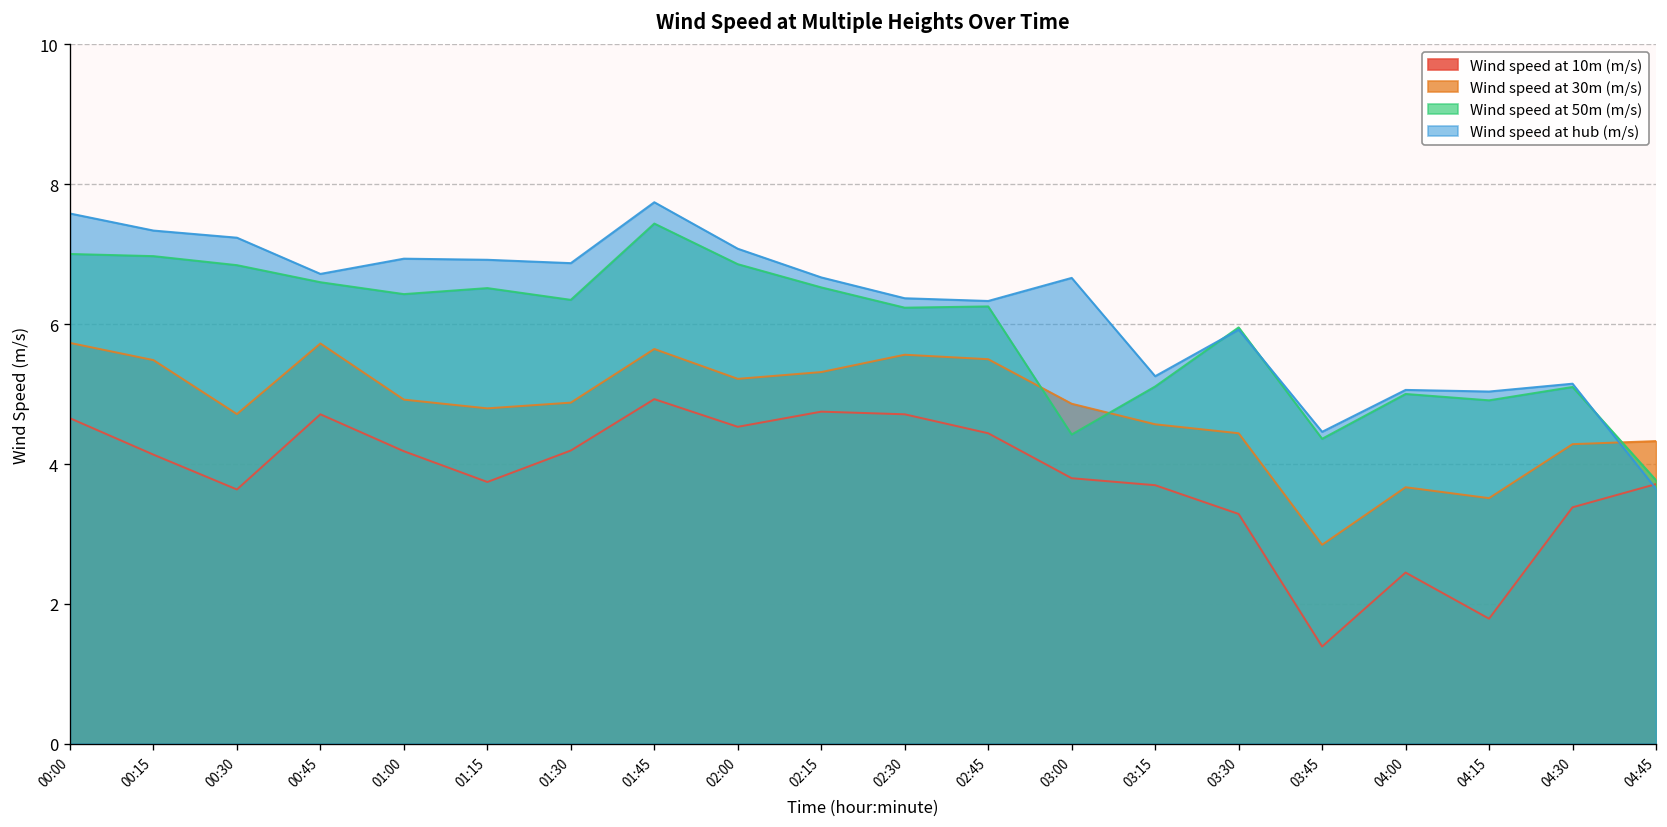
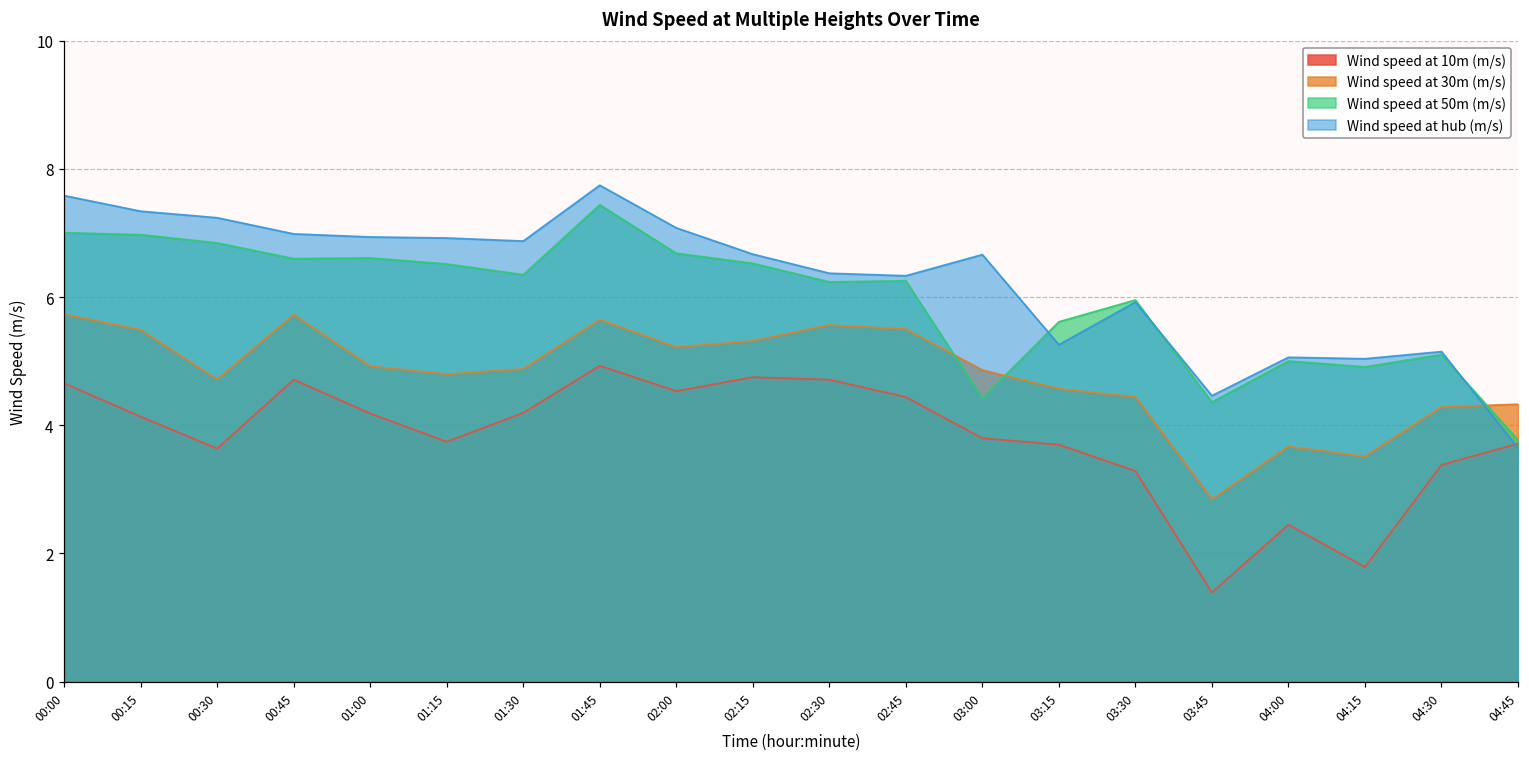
  {
    "Wind speed at 50m (m/s)": {
      "00:00": 7.0,
      "00:15": 7.0,
      "00:30": 6.8,
      "00:45": 6.6,
-     "01:00": 6.4,
+     "01:00": 6.6,
      "01:15": 6.5,
      "01:30": 6.3,
      "01:45": 7.4,
-     "02:00": 6.9,
+     "02:00": 6.7,
      "02:15": 6.5,
      "02:30": 6.2,
      "02:45": 6.3,
      "03:00": 4.4,
-     "03:15": 5.1,
+     "03:15": 5.6,
      "03:45": 4.4,
      "04:00": 5.0,
      "04:15": 4.9,
      "04:30": 5.1,
      "04:45": 3.8
    },
    "Wind speed at hub (m/s)": {
      "00:00": 7.6,
      "00:15": 7.3,
      "00:30": 7.2,
-     "00:45": 6.7,
+     "00:45": 7.0,
      "01:00": 6.9,
      "01:15": 6.9,
      "01:30": 6.9,
      "01:45": 7.7,
      "02:00": 7.1,
      "02:15": 6.7,
      "02:30": 6.4,
      "02:45": 6.3,
      "03:00": 6.7,
      "03:15": 5.3,
      "03:45": 4.5,
      "04:00": 5.1,
      "04:15": 5.0,
      "04:30": 5.1,
      "04:45": 3.6
    }
  }
